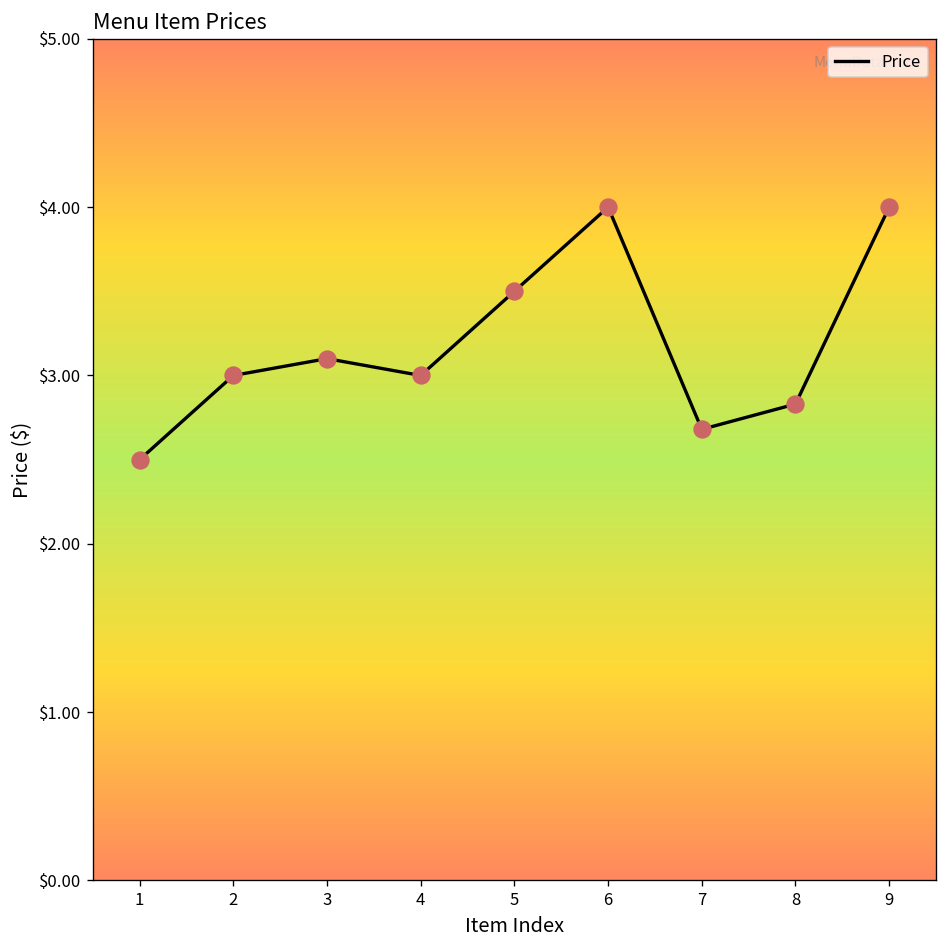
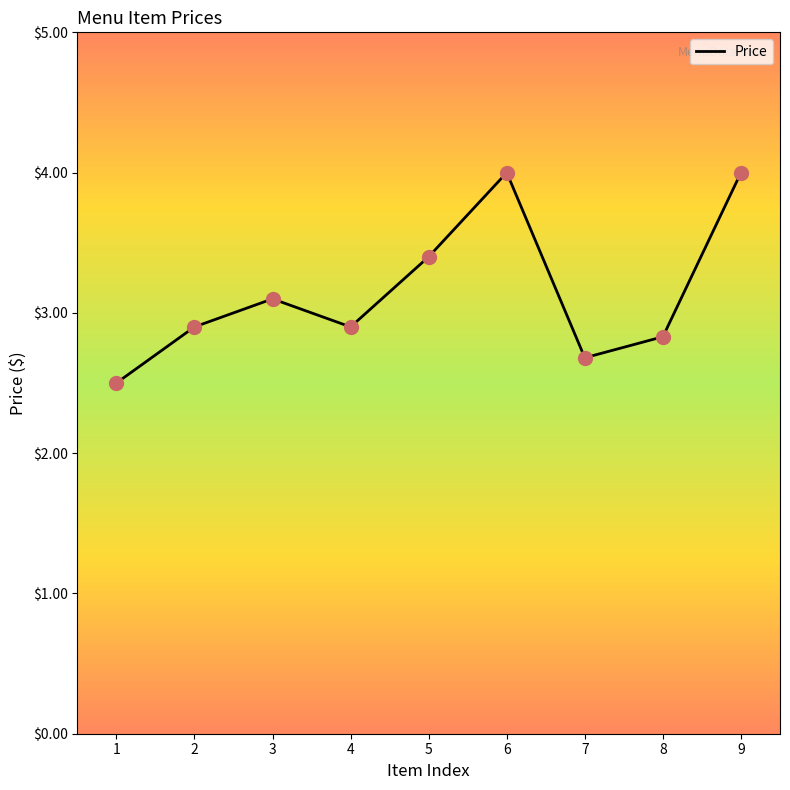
  {
    "1": "$2.5",
-   "2": "$3.0",
+   "2": "$2.9",
    "3": "$3.1",
-   "4": "$3.0",
-   "5": "$3.5",
+   "4": "$2.9",
+   "5": "$3.4",
    "6": "$4.0",
    "7": "$2.68",
    "8": "$2.83",
    "9": "$4.0"
  }
